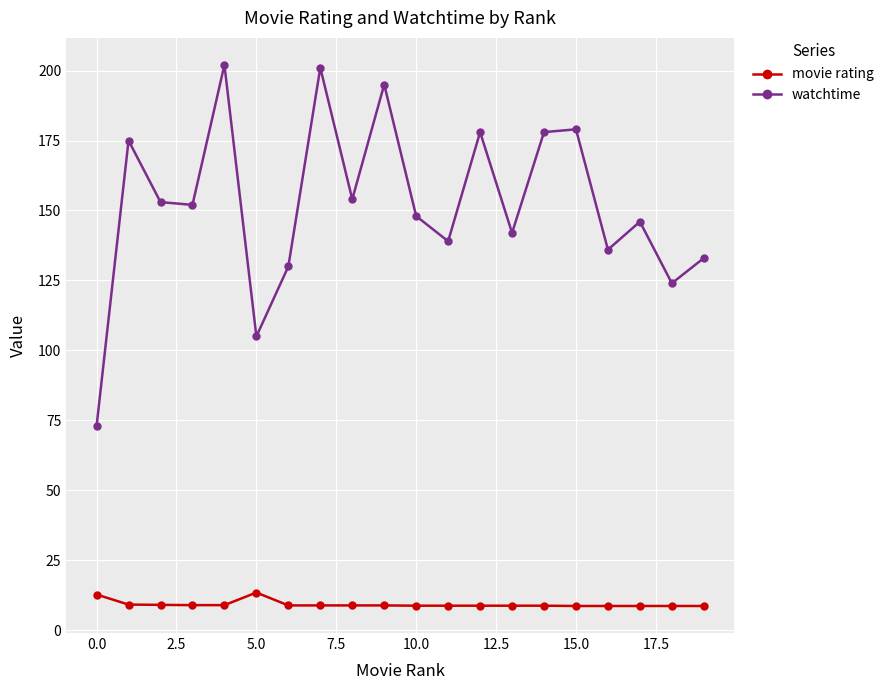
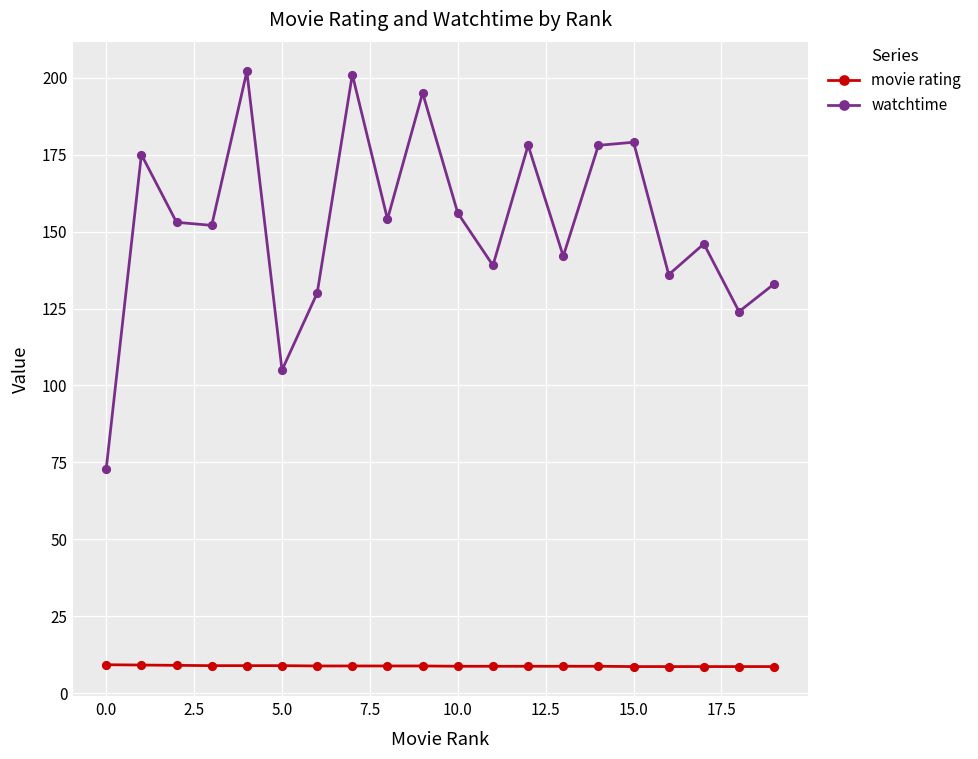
  {
    "movie rating": {
-     "0.0": 13,
-     "5.0": 14,
+     "0.0": 9,
+     "5.0": 9,
      "10.0": 9,
      "15.0": 9
    },
    "watchtime": {
      "0.0": 73,
      "5.0": 105,
-     "10.0": 148,
+     "10.0": 156,
      "15.0": 179
    }
  }
